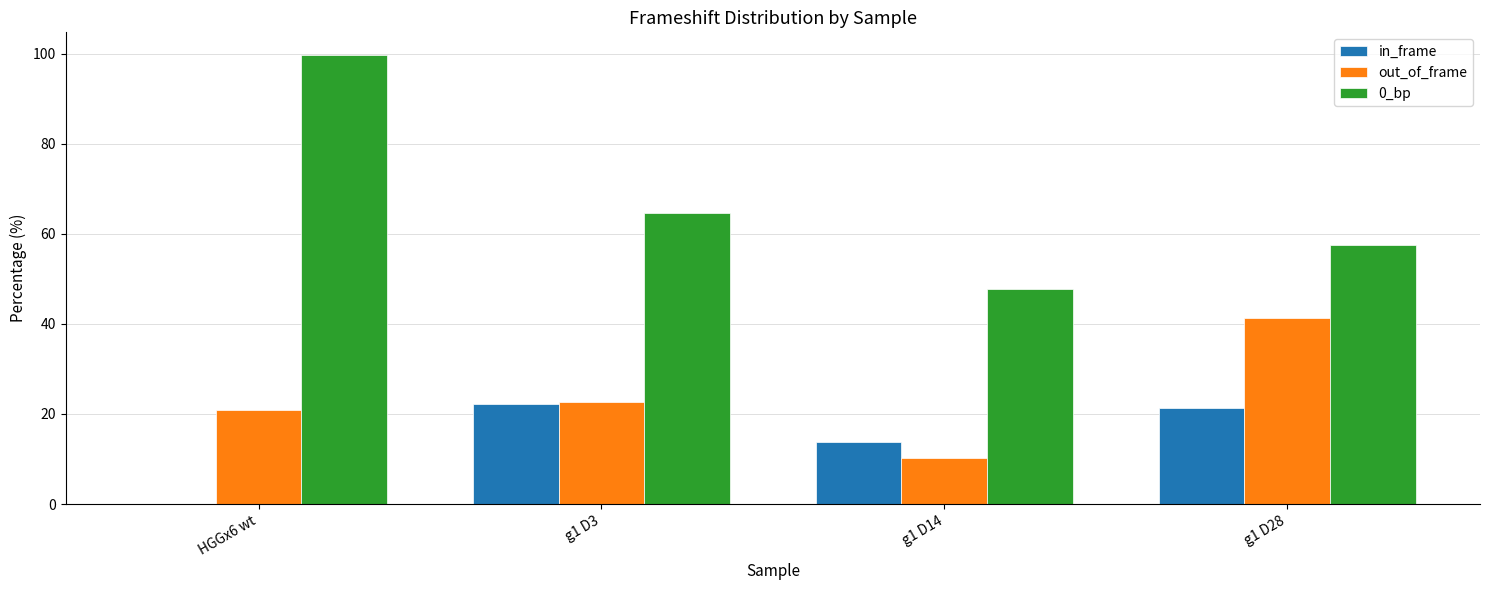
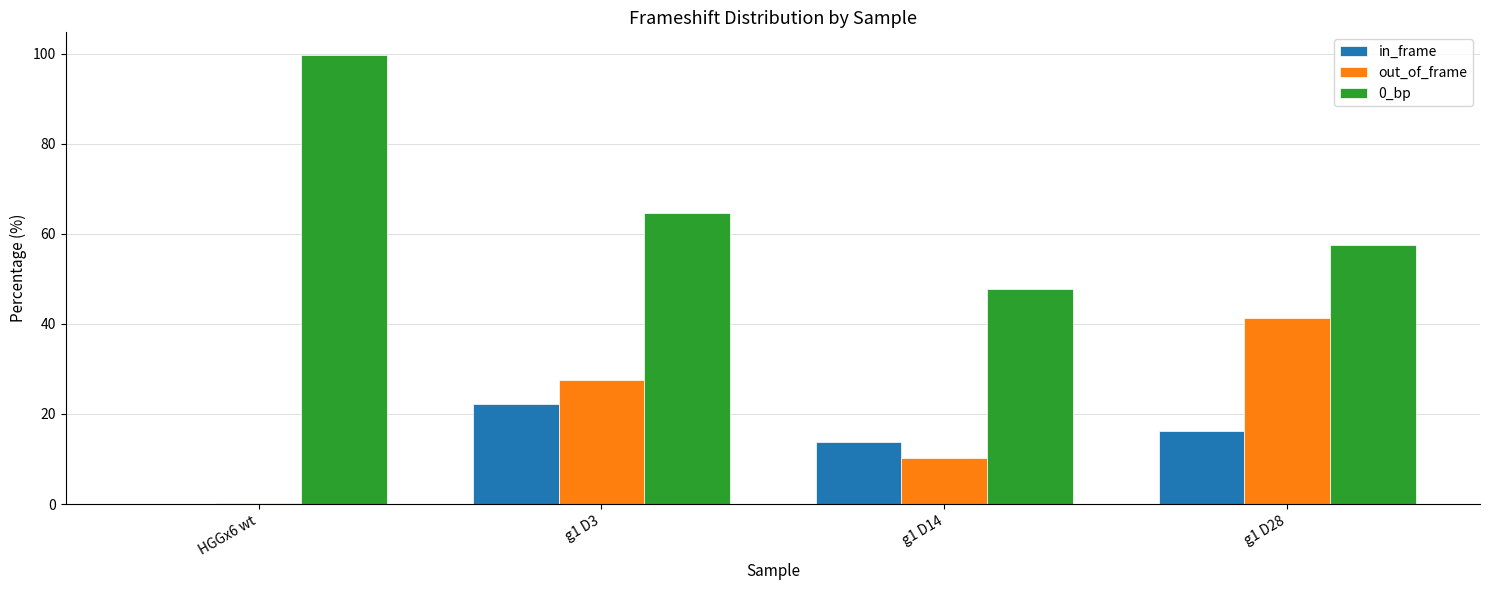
  {
    "in_frame": {
      "HGGx6 wt": 0,
      "g1 D3": 22,
      "g1 D14": 14,
-     "g1 D28": 21
+     "g1 D28": 16
    },
    "out_of_frame": {
-     "HGGx6 wt": 21,
-     "g1 D3": 23,
+     "HGGx6 wt": 0,
+     "g1 D3": 28,
      "g1 D14": 10,
      "g1 D28": 41
    },
    "0_bp": {
      "HGGx6 wt": 100,
      "g1 D3": 65,
      "g1 D14": 48,
      "g1 D28": 57
    }
  }
